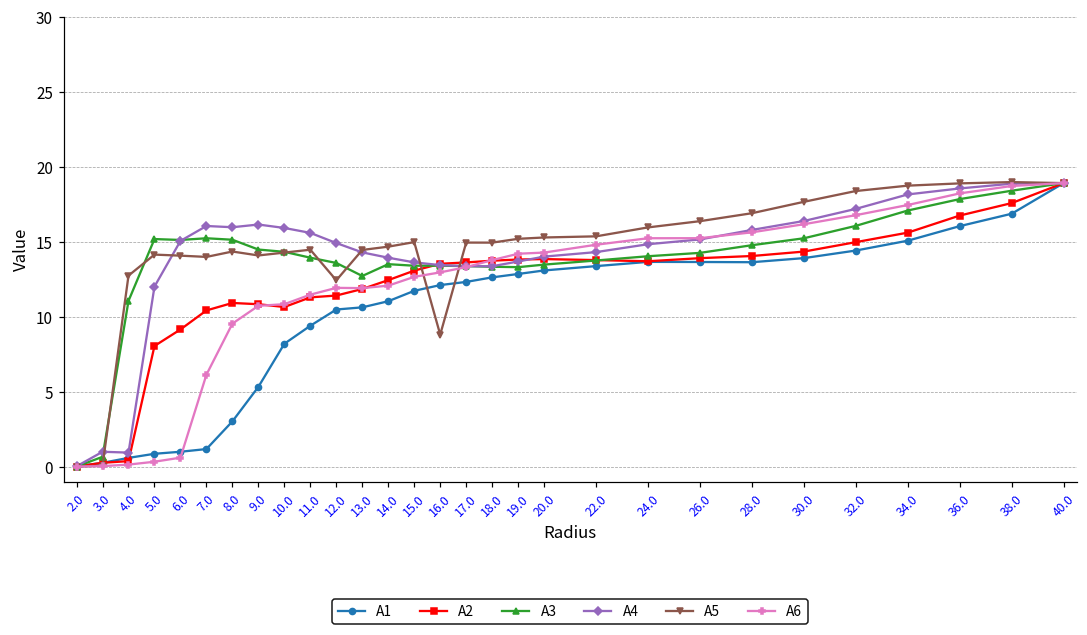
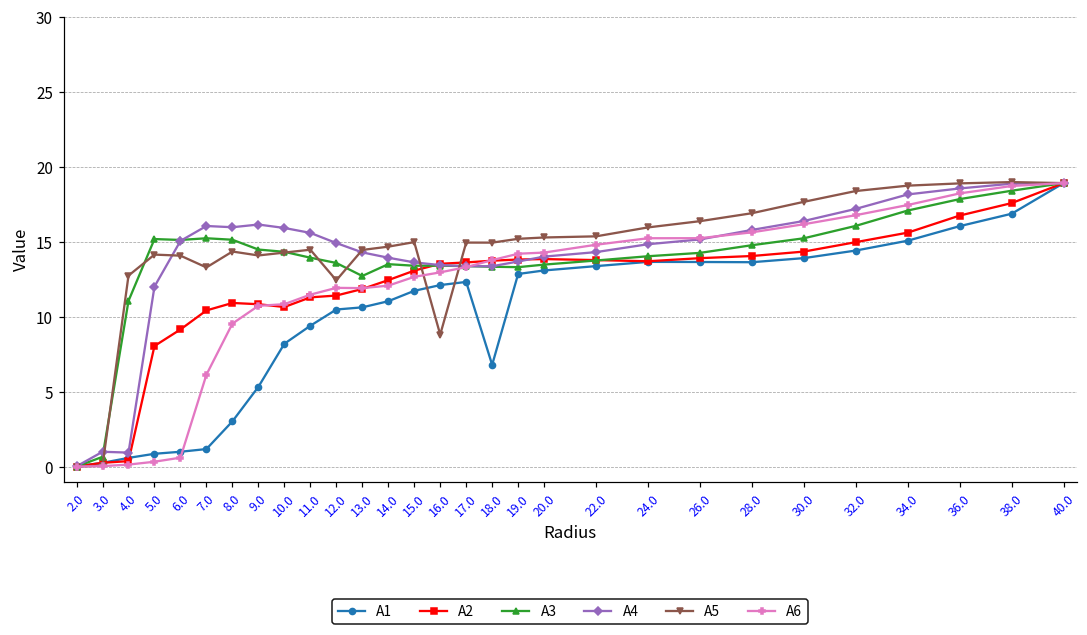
  {
    "A1": {
      "4.0": 0.6,
      "5.0": 0.9,
      "6.0": 1.0,
      "7.0": 1.2,
      "8.0": 3.0,
      "9.0": 5.3,
      "10.0": 8.2,
      "11.0": 9.4,
      "12.0": 10.5,
      "13.0": 10.6,
      "14.0": 11.0,
      "15.0": 11.7,
      "16.0": 12.1,
      "17.0": 12.3,
-     "18.0": 12.6,
+     "18.0": 6.8,
      "19.0": 12.9,
      "20.0": 13.1,
      "22.0": 13.4,
      "26.0": 13.7,
      "28.0": 13.6,
      "30.0": 13.9,
      "32.0": 14.4,
      "34.0": 15.1,
      "36.0": 16.1,
      "38.0": 16.9
    },
    "A2": {
      "4.0": 0.4,
      "5.0": 8.1,
      "6.0": 9.2,
      "7.0": 10.4,
      "8.0": 10.9,
      "10.0": 10.7,
      "12.0": 11.4,
      "14.0": 12.5,
      "15.0": 13.1,
      "17.0": 13.6,
      "26.0": 13.9,
      "28.0": 14.1,
      "30.0": 14.4,
      "32.0": 15.0,
      "34.0": 15.6,
      "36.0": 16.8,
      "38.0": 17.6
    },
    "A3": {
      "3.0": 0.7,
      "4.0": 11.1,
      "5.0": 15.2,
      "7.0": 15.2,
      "8.0": 15.1,
      "9.0": 14.5,
      "11.0": 13.9,
      "12.0": 13.6,
      "13.0": 12.7,
      "14.0": 13.5,
      "15.0": 13.4,
      "19.0": 13.3,
      "20.0": 13.5,
      "24.0": 14.0,
      "26.0": 14.3,
      "28.0": 14.8,
      "30.0": 15.2,
      "32.0": 16.1,
      "34.0": 17.1,
      "36.0": 17.9,
      "38.0": 18.4
    },
    "A4": {
      "3.0": 1.0,
      "4.0": 1.0,
      "5.0": 12.0,
      "7.0": 16.1,
      "8.0": 16.0,
      "9.0": 16.2,
      "10.0": 15.9,
      "11.0": 15.6,
      "12.0": 14.9,
      "14.0": 13.9,
      "15.0": 13.6,
      "22.0": 14.3,
      "24.0": 14.8,
      "30.0": 16.4,
      "32.0": 17.2,
      "34.0": 18.2,
      "36.0": 18.6
    },
    "A5": {
      "4.0": 12.8,
      "5.0": 14.2,
      "6.0": 14.1,
-     "7.0": 14.0,
+     "7.0": 13.3,
      "8.0": 14.4,
      "9.0": 14.1,
      "11.0": 14.5,
      "12.0": 12.4,
      "14.0": 14.7,
      "15.0": 15.0,
      "16.0": 8.8,
      "17.0": 15.0,
      "18.0": 15.0,
      "19.0": 15.2,
      "20.0": 15.3,
      "22.0": 15.4,
      "24.0": 16.0,
      "26.0": 16.4,
      "28.0": 16.9,
      "30.0": 17.7,
      "32.0": 18.4,
      "34.0": 18.7,
      "36.0": 18.9
    },
    "A6": {
      "4.0": 0.2,
      "5.0": 0.4,
      "6.0": 0.6,
      "7.0": 6.2,
      "8.0": 9.6,
      "10.0": 10.9,
      "12.0": 11.9,
      "14.0": 12.1,
      "15.0": 12.7,
      "16.0": 13.0,
      "19.0": 14.2,
      "20.0": 14.3,
      "22.0": 14.8,
      "24.0": 15.2,
      "30.0": 16.2,
      "32.0": 16.8,
      "34.0": 17.5,
      "36.0": 18.2
    }
  }
